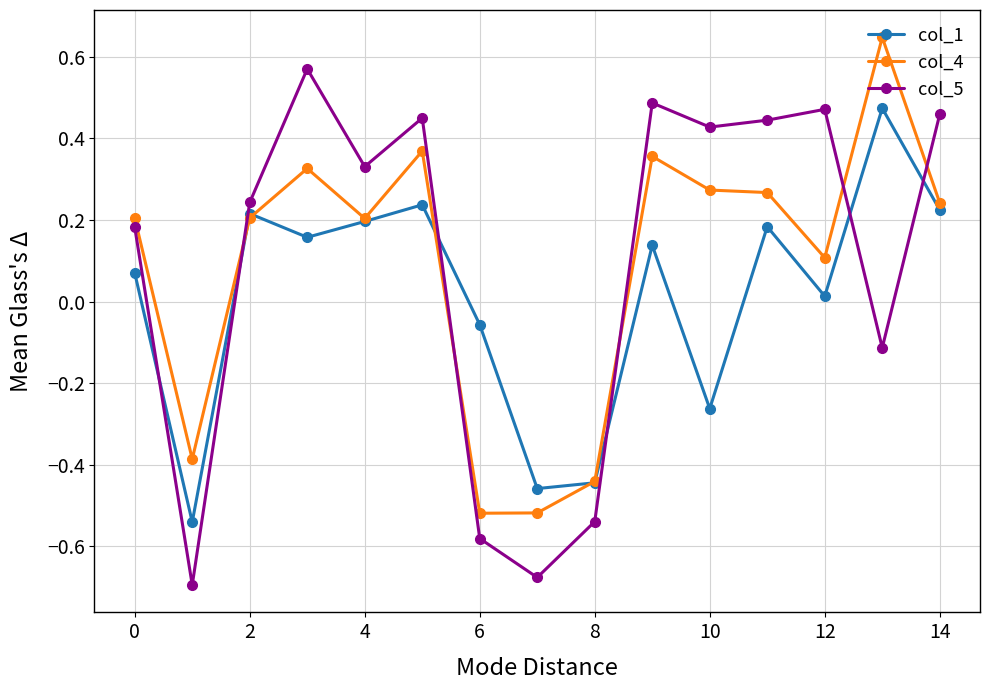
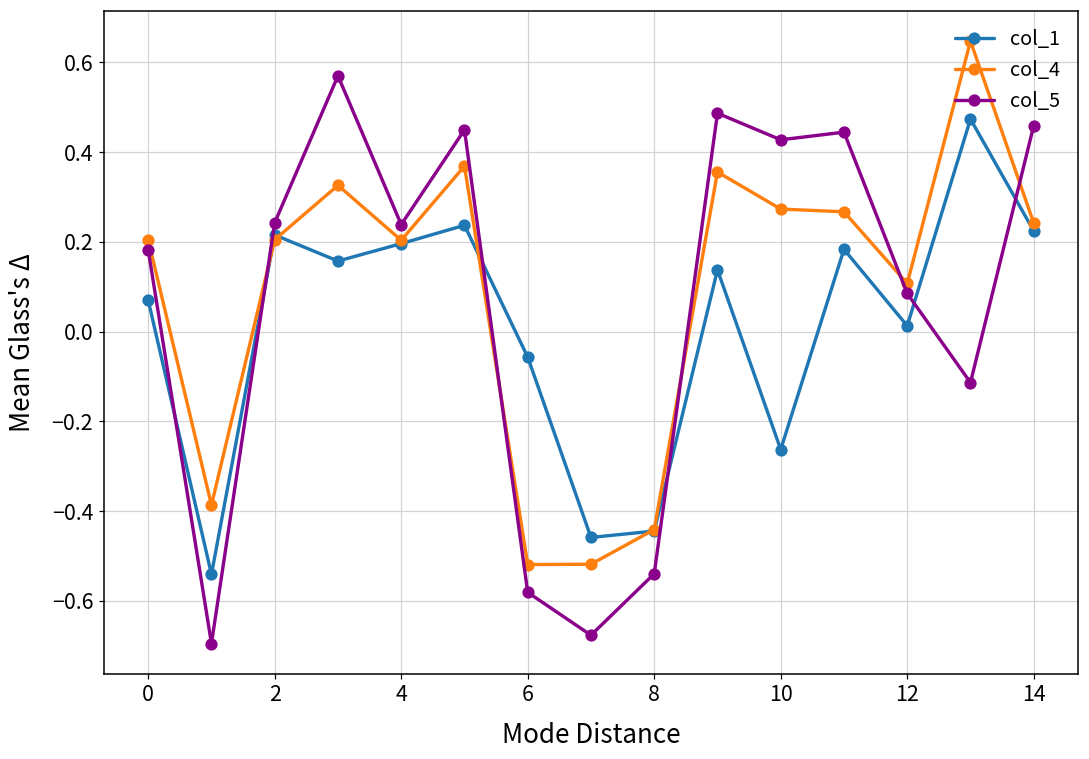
  {
    "col_1": {
      "0": 0.07,
      "2": 0.22,
      "4": 0.20,
      "6": -0.06,
      "10": -0.26,
      "12": 0.01,
      "14": 0.22
    },
    "col_4": {
      "0": 0.20,
      "2": 0.20,
      "4": 0.20,
      "6": -0.52,
      "10": 0.27,
      "12": 0.11,
      "14": 0.24
    },
    "col_5": {
      "0": 0.18,
      "2": 0.24,
-     "4": 0.33,
+     "4": 0.24,
      "6": -0.58,
      "8": -0.54,
      "10": 0.43,
-     "12": 0.47,
+     "12": 0.09,
      "14": 0.46
    }
  }
